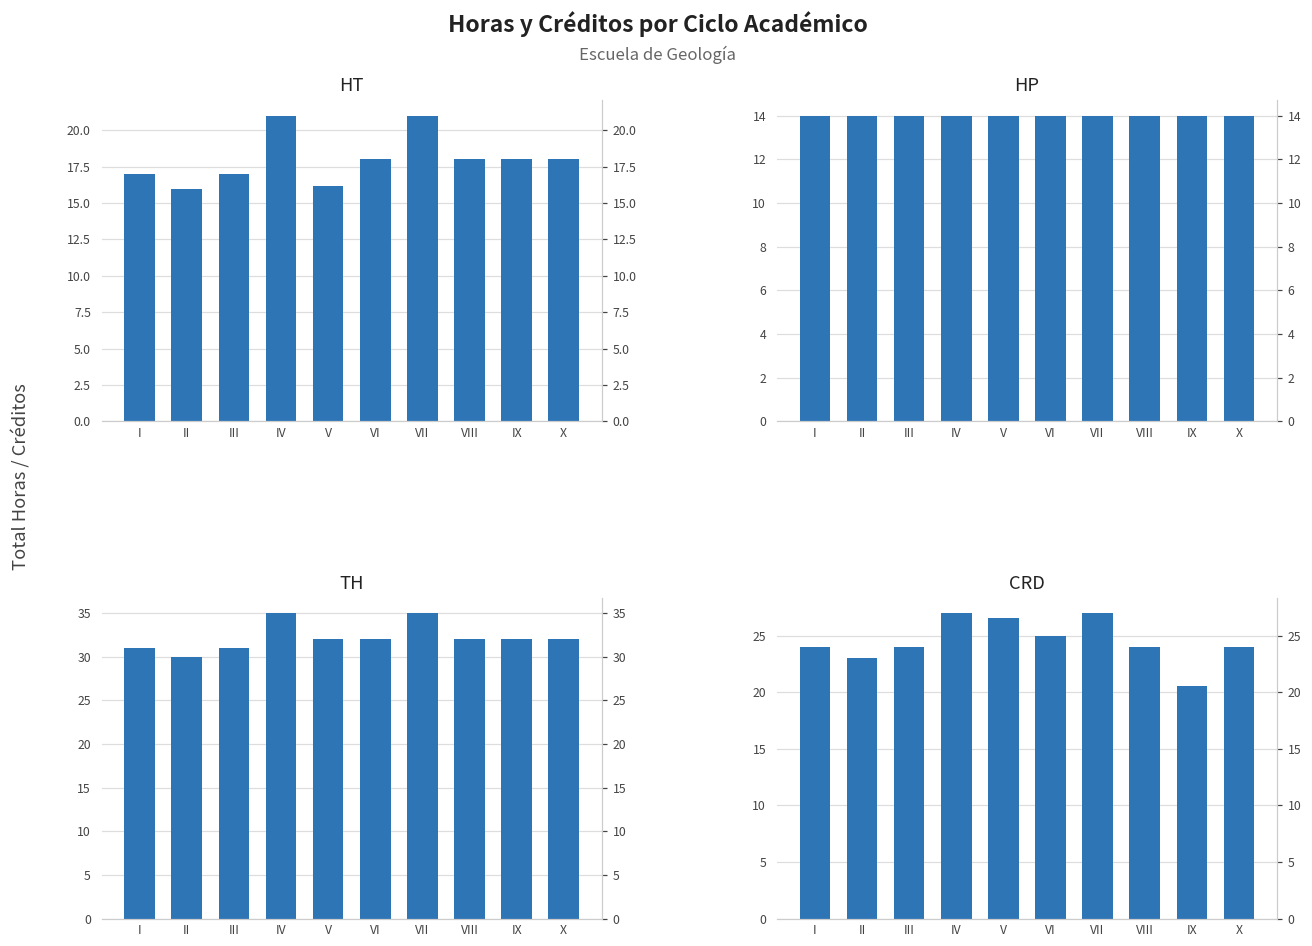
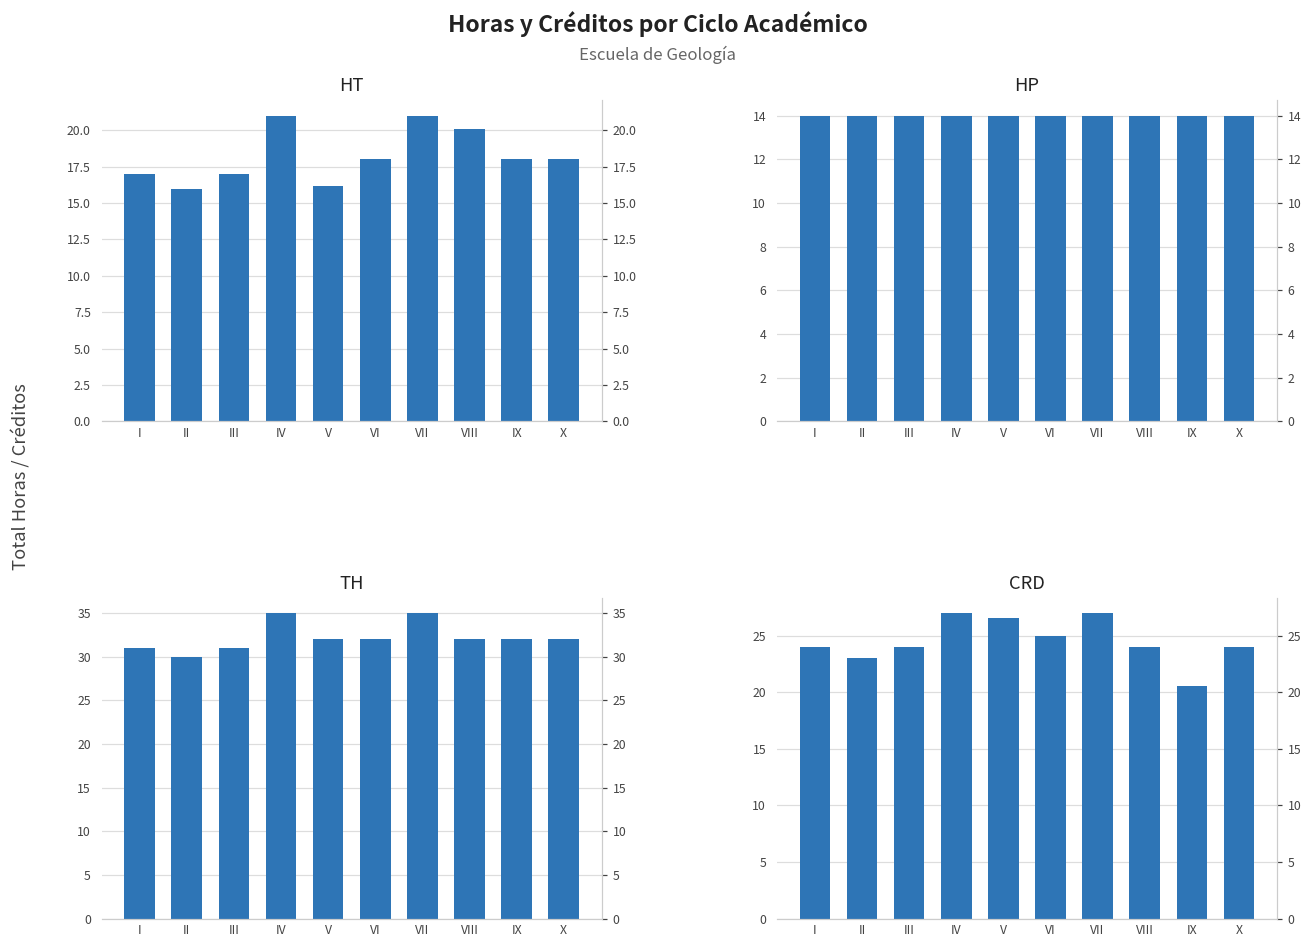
  {
    "HT": {
      "I": 17.0,
      "II": 16.0,
      "III": 17.0,
      "IV": 21.0,
      "V": 16.2,
      "VI": 18.0,
      "VII": 21.0,
-     "VIII": 18.0,
+     "VIII": 20.1,
      "IX": 18.0,
      "X": 18.0
    },
    "HP": {
      "I": 14.0,
      "II": 14.0,
      "III": 14.0,
      "IV": 14.0,
      "V": 14.0,
      "VI": 14.0,
      "VII": 14.0,
      "VIII": 14.0,
      "IX": 14.0,
      "X": 14.0
    },
    "TH": {
      "I": 31,
      "II": 30,
      "III": 31,
      "IV": 35,
      "V": 32,
      "VI": 32,
      "VII": 35,
      "VIII": 32,
      "IX": 32,
      "X": 32
    },
    "CRD": {
      "I": 24.0,
      "II": 23.0,
      "III": 24.0,
      "IV": 27.0,
      "V": 26.6,
      "VI": 25.0,
      "VII": 27.0,
      "VIII": 24.0,
      "IX": 20.6,
      "X": 24.0
    }
  }
